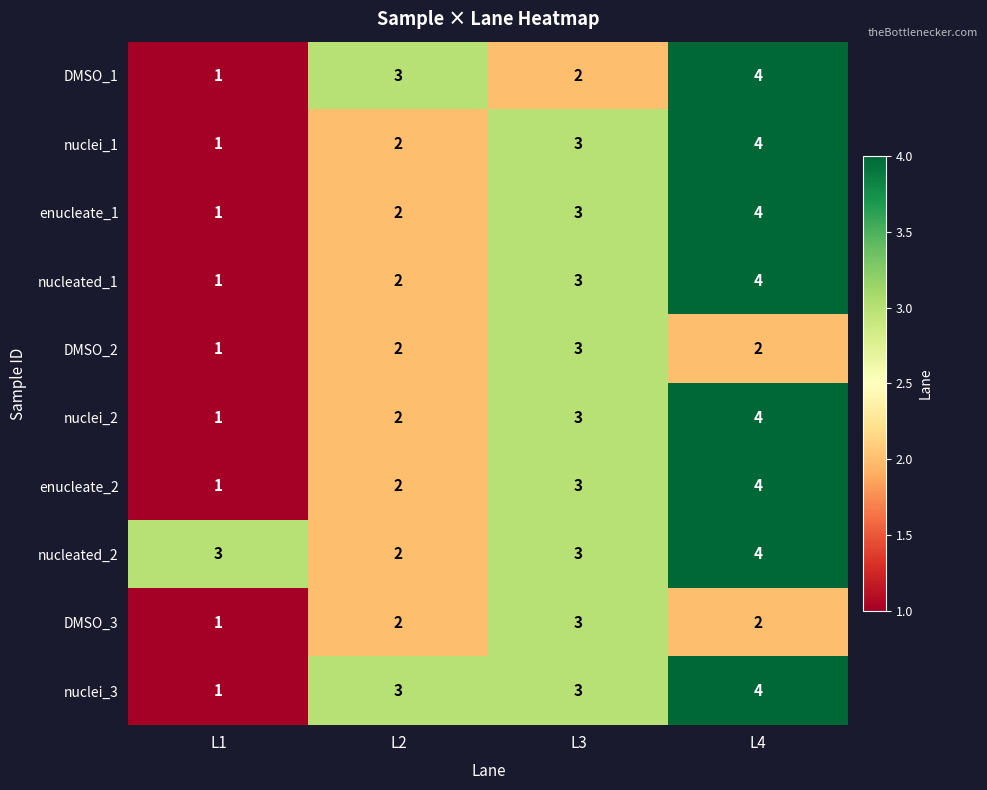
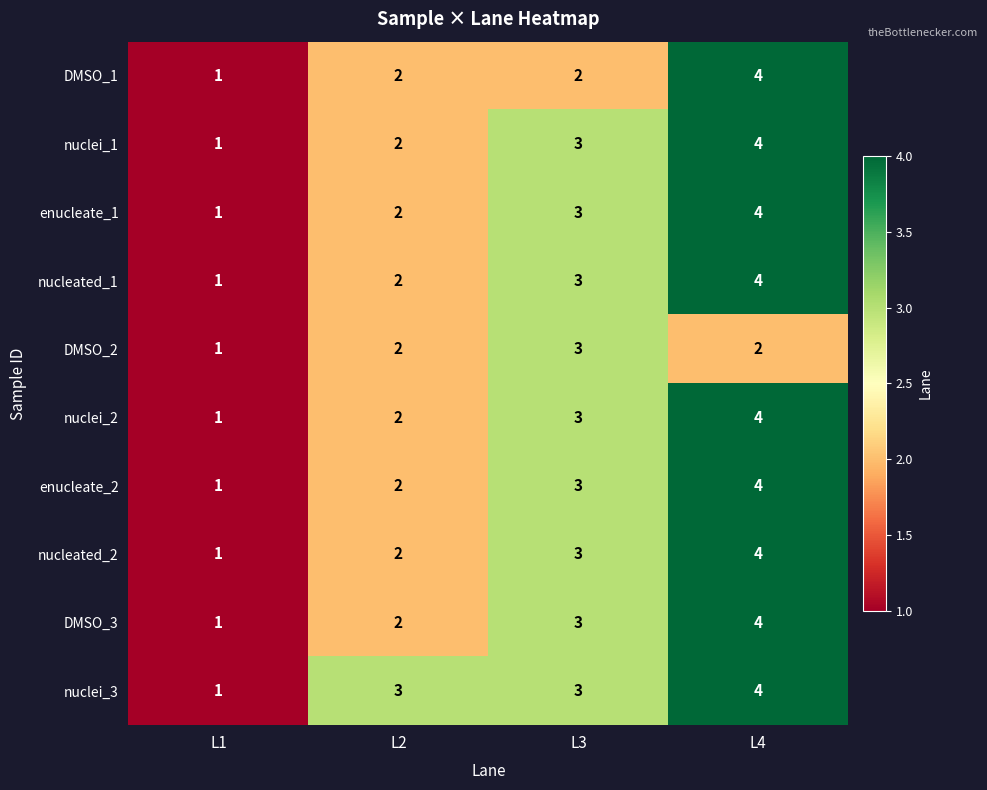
  {
    "DMSO_1": {
      "L1": 1,
-     "L2": 3,
+     "L2": 2,
      "L3": 2,
      "L4": 4
    },
    "nuclei_1": {
      "L1": 1,
      "L2": 2,
      "L3": 3,
      "L4": 4
    },
    "enucleate_1": {
      "L1": 1,
      "L2": 2,
      "L3": 3,
      "L4": 4
    },
    "nucleated_1": {
      "L1": 1,
      "L2": 2,
      "L3": 3,
      "L4": 4
    },
    "DMSO_2": {
      "L1": 1,
      "L2": 2,
      "L3": 3,
      "L4": 2
    },
    "nuclei_2": {
      "L1": 1,
      "L2": 2,
      "L3": 3,
      "L4": 4
    },
    "enucleate_2": {
      "L1": 1,
      "L2": 2,
      "L3": 3,
      "L4": 4
    },
    "nucleated_2": {
-     "L1": 3,
+     "L1": 1,
      "L2": 2,
      "L3": 3,
      "L4": 4
    },
    "DMSO_3": {
      "L1": 1,
      "L2": 2,
      "L3": 3,
-     "L4": 2
+     "L4": 4
    },
    "nuclei_3": {
      "L1": 1,
      "L2": 3,
      "L3": 3,
      "L4": 4
    }
  }
